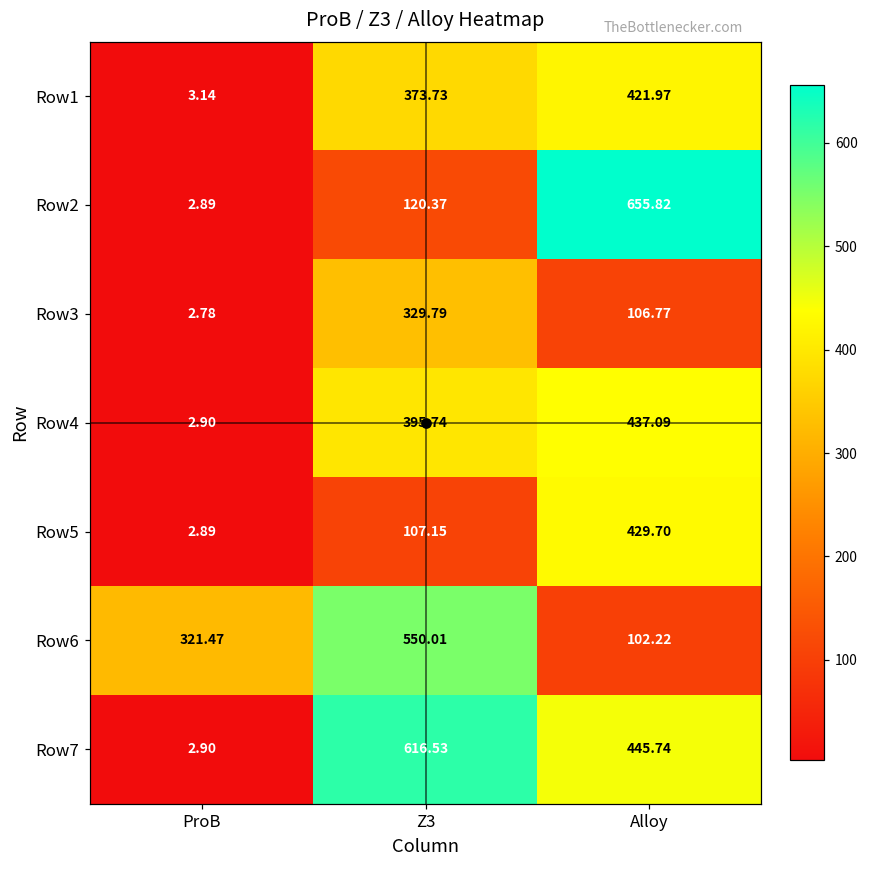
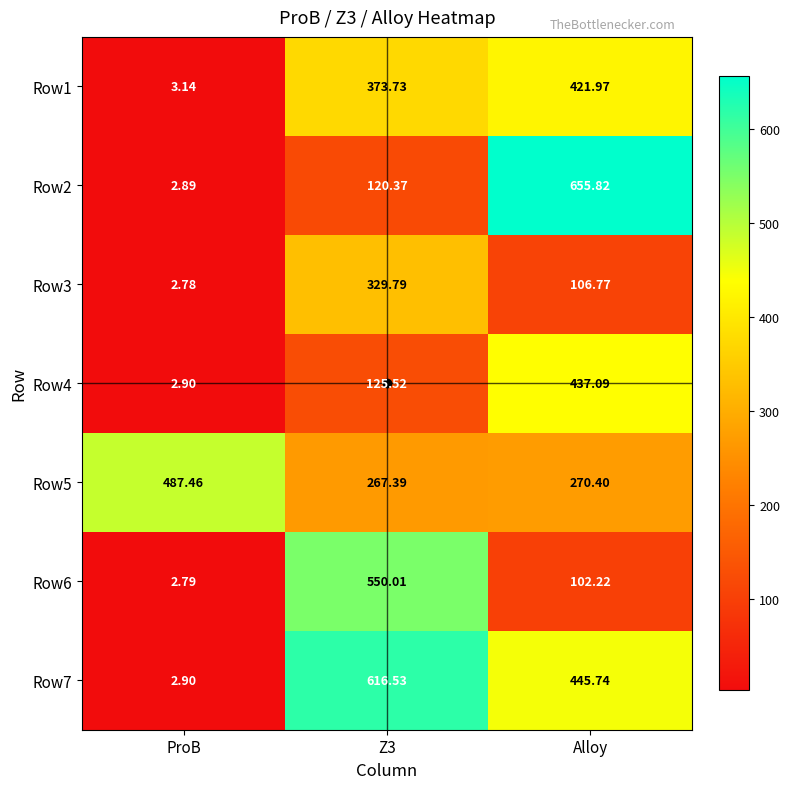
  {
    "Row1": {
      "ProB": 3.14,
      "Z3": 373.73,
      "Alloy": 421.97
    },
    "Row2": {
      "ProB": 2.89,
      "Z3": 120.37,
      "Alloy": 655.82
    },
    "Row3": {
      "ProB": 2.78,
      "Z3": 329.79,
      "Alloy": 106.77
    },
    "Row4": {
      "ProB": 2.90,
-     "Z3": 395.74,
+     "Z3": 125.52,
      "Alloy": 437.09
    },
    "Row5": {
-     "ProB": 2.89,
-     "Z3": 107.15,
-     "Alloy": 429.70
+     "ProB": 487.46,
+     "Z3": 267.39,
+     "Alloy": 270.40
    },
    "Row6": {
-     "ProB": 321.47,
+     "ProB": 2.79,
      "Z3": 550.01,
      "Alloy": 102.22
    },
    "Row7": {
      "ProB": 2.90,
      "Z3": 616.53,
      "Alloy": 445.74
    }
  }
